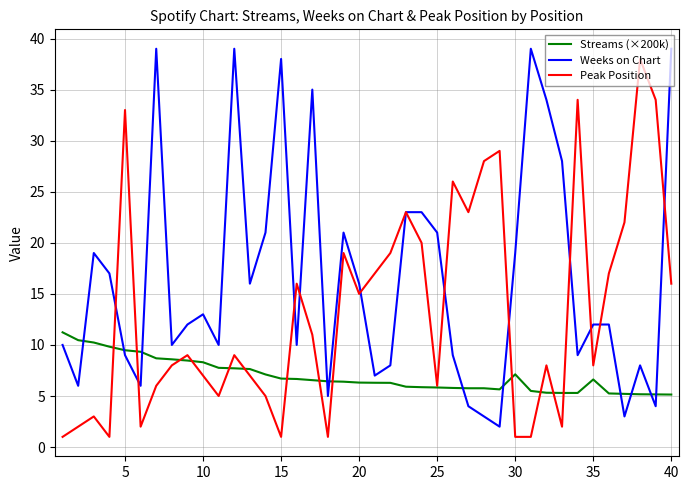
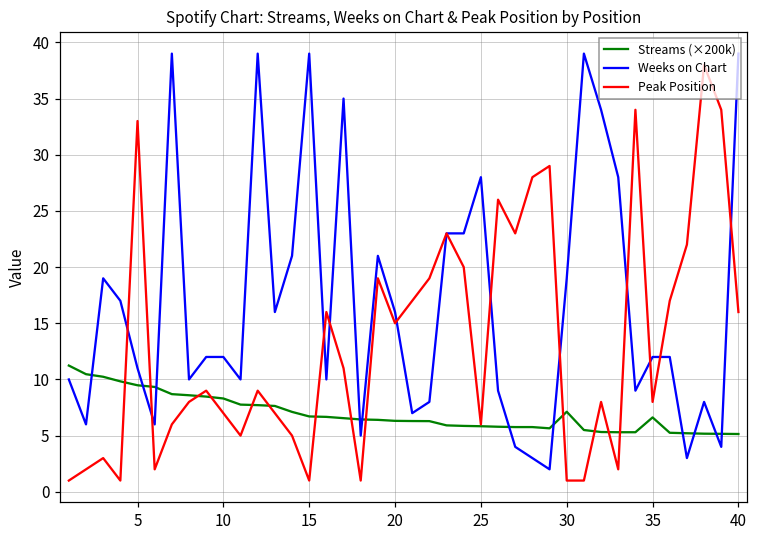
  {
    "Streams (×200k)": {
      "5": 9.5,
      "10": 8.3,
      "15": 6.7,
      "20": 6.3,
      "30": 7,
      "35": 6.6,
      "40": 5
    },
    "Weeks on Chart": {
-     "5": 9,
-     "10": 13,
-     "15": 38,
+     "5": 11,
+     "10": 12,
+     "15": 39,
      "20": 16,
-     "25": 21,
+     "25": 28,
      "30": 19,
      "35": 12
    },
    "Peak Position": {
      "5": 33,
      "10": 7,
      "15": 1,
      "20": 15,
      "30": 1,
      "35": 8,
      "40": 16
    }
  }
